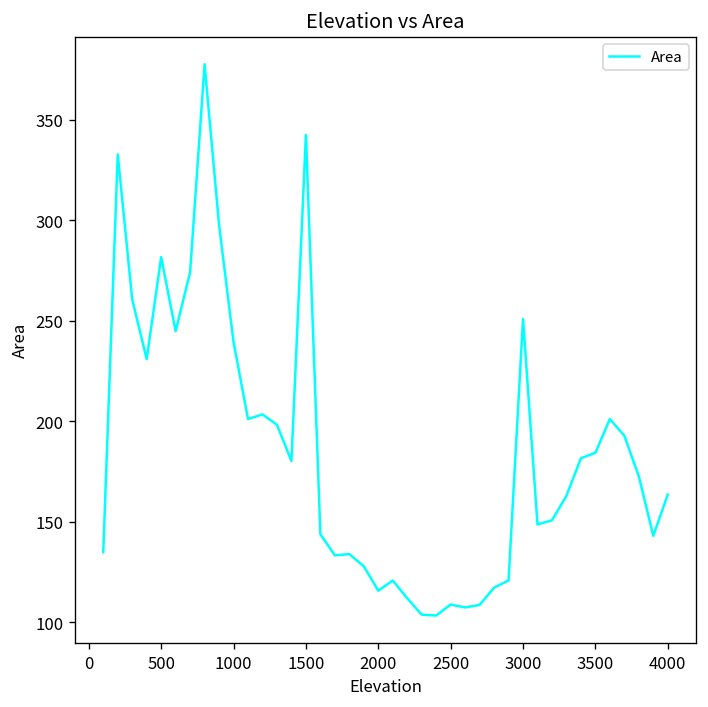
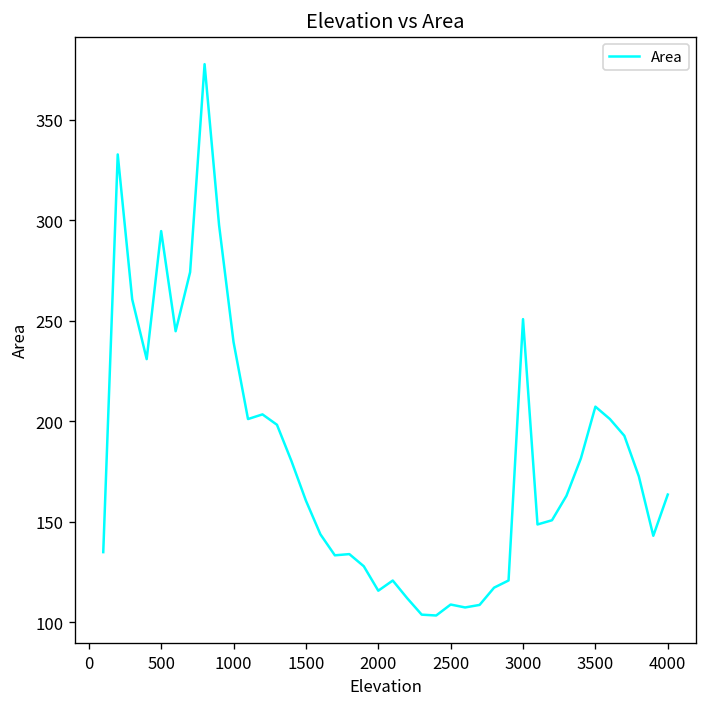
  {
-   "500": 282,
+   "500": 295,
    "1000": 239,
-   "1500": 343,
+   "1500": 160,
    "2000": 116,
    "2500": 109,
    "3000": 251,
-   "3500": 184,
+   "3500": 207,
    "4000": 163
  }
